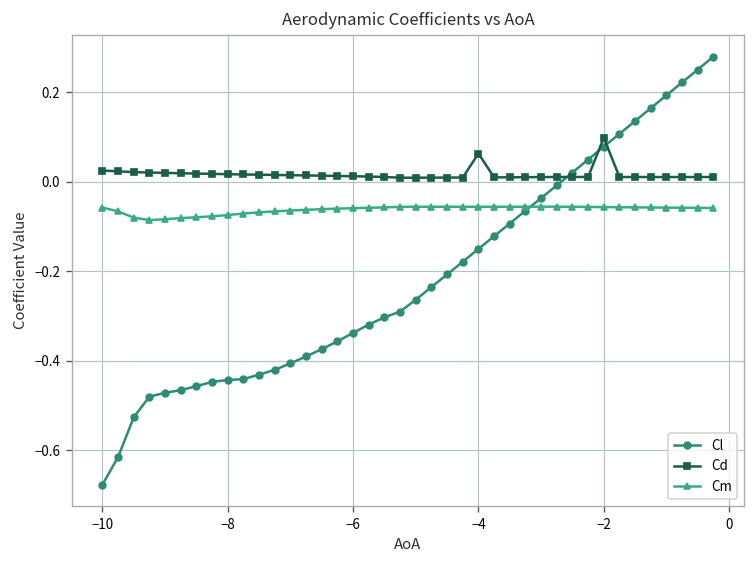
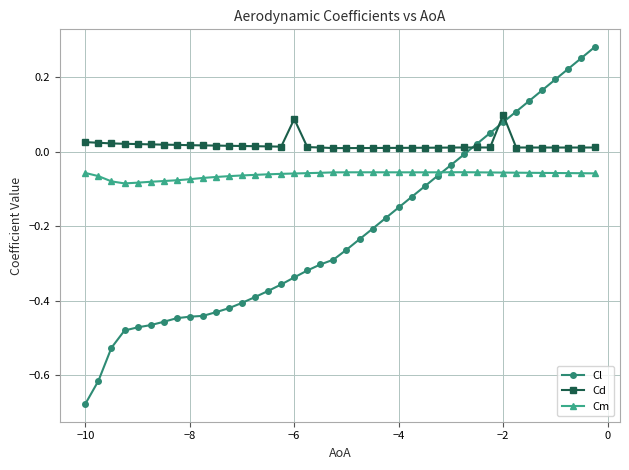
  {
    "Cd": {
      "−10": 0.03,
      "−8": 0.02,
-     "−6": 0.01,
-     "−4": 0.06,
+     "−6": 0.09,
+     "−4": 0.01,
      "−2": 0.10
    }
  }
